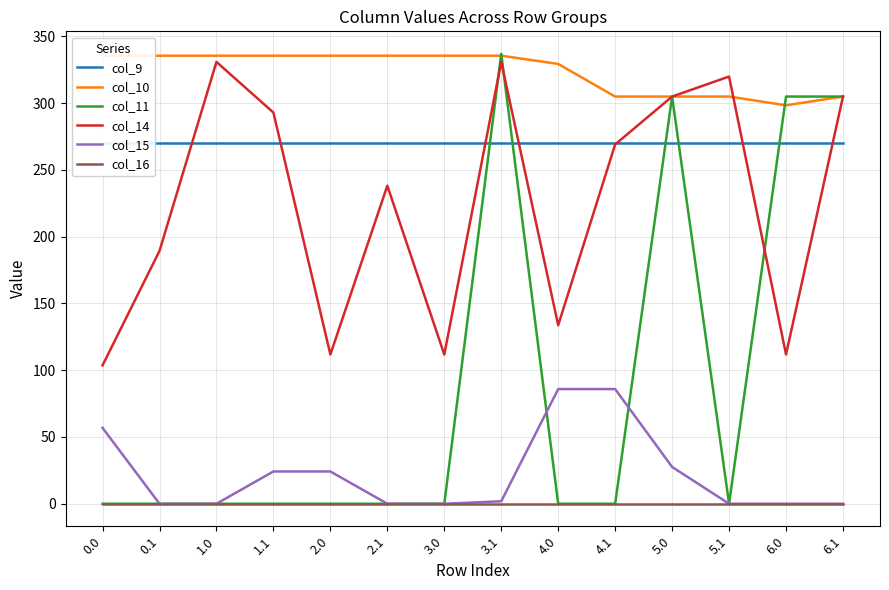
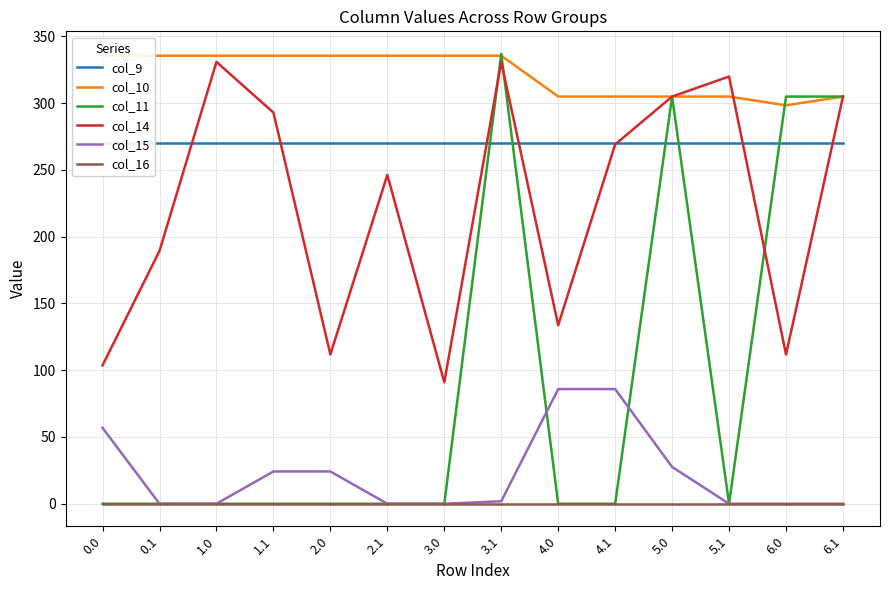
  {
    "col_9": {
      "0.1": 271,
      "1.0": 271,
      "1.1": 271,
      "2.0": 271,
      "2.1": 271,
      "3.0": 271,
      "3.1": 271,
      "4.0": 271,
      "5.0": 271,
      "5.1": 271,
      "6.0": 271,
      "6.1": 271
    },
    "col_10": {
      "0.1": 336,
      "1.0": 336,
      "1.1": 336,
      "2.0": 336,
      "2.1": 336,
      "3.0": 336,
-     "4.0": 329,
+     "4.0": 305,
      "4.1": 305,
      "5.1": 305,
      "6.0": 298
    },
    "col_11": {
      "6.0": 305
    },
    "col_14": {
      "0.0": 104,
      "0.1": 189,
      "1.0": 331,
      "1.1": 293,
      "2.0": 112,
-     "2.1": 238,
-     "3.0": 112,
+     "2.1": 246,
+     "3.0": 91,
      "3.1": 331,
      "4.0": 134,
      "5.1": 320,
      "6.0": 112
    },
    "col_15": {
      "0.0": 57,
      "1.1": 24,
      "2.0": 24,
      "4.0": 86,
      "4.1": 86,
      "5.0": 28
    },
    "col_16": {
      "5.0": 0
    }
  }
